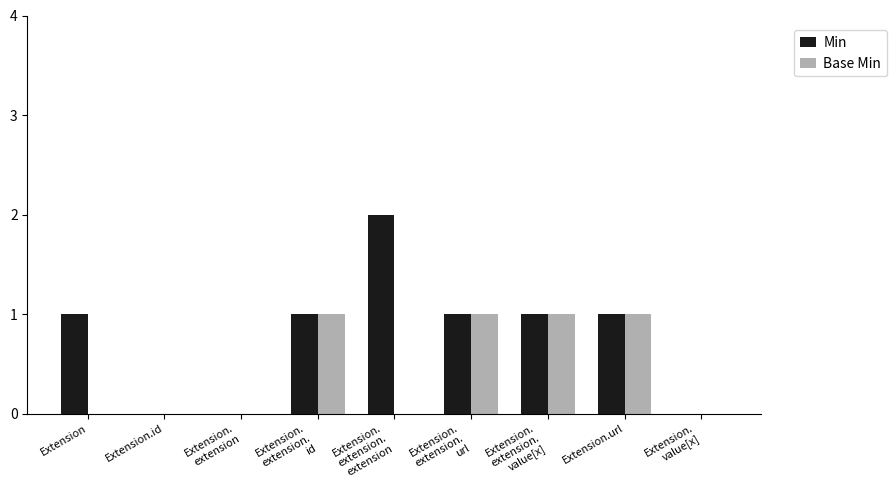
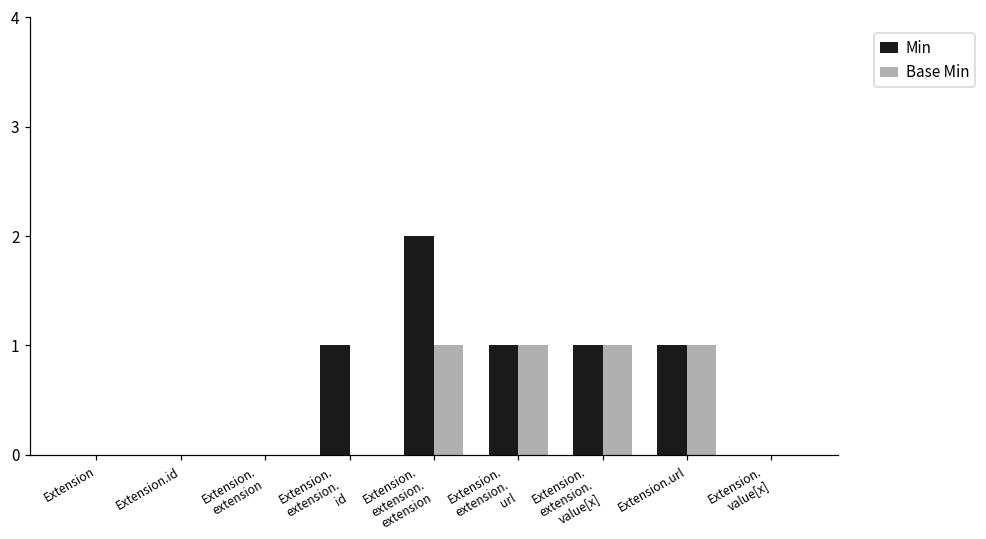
  {
    "Min": {
-     "Extension": 1,
+     "Extension": 0,
      "Extension.id": 0,
      "Extension. extension": 0,
      "Extension. extension. id": 1,
      "Extension. extension. extension": 2,
      "Extension. extension. url": 1,
      "Extension. extension. value[x]": 1,
      "Extension.url": 1,
      "Extension. value[x]": 0
    },
    "Base Min": {
      "Extension": 0,
      "Extension.id": 0,
      "Extension. extension": 0,
-     "Extension. extension. id": 1,
-     "Extension. extension. extension": 0,
+     "Extension. extension. id": 0,
+     "Extension. extension. extension": 1,
      "Extension. extension. url": 1,
      "Extension. extension. value[x]": 1,
      "Extension.url": 1,
      "Extension. value[x]": 0
    }
  }
